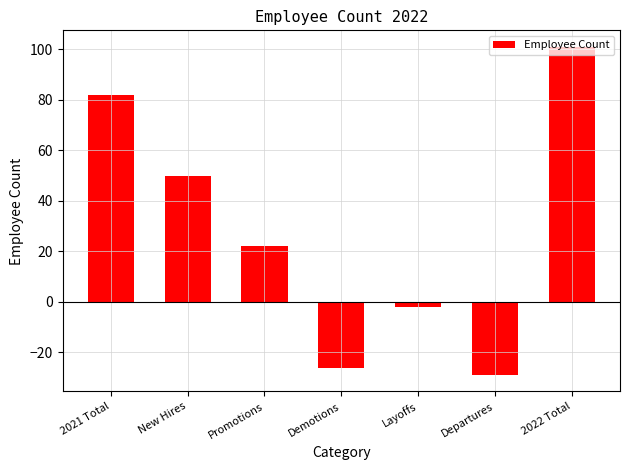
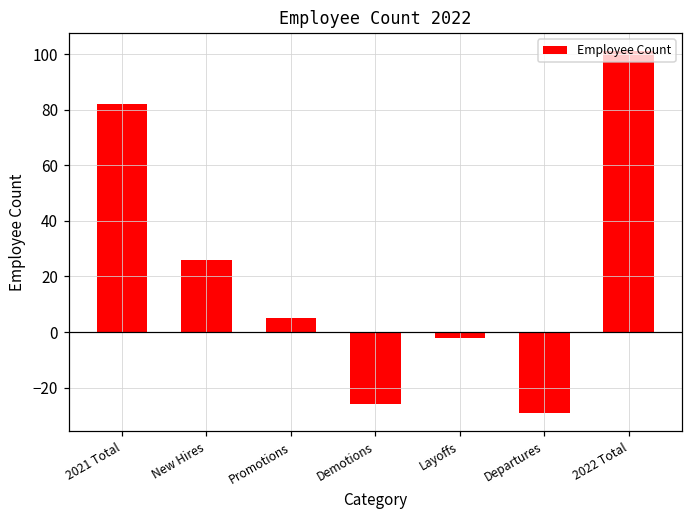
  {
    "2021 Total": 82,
-   "New Hires": 50,
-   "Promotions": 22,
+   "New Hires": 26,
+   "Promotions": 5,
    "Demotions": -26,
    "Layoffs": -2,
    "Departures": -29
  }
